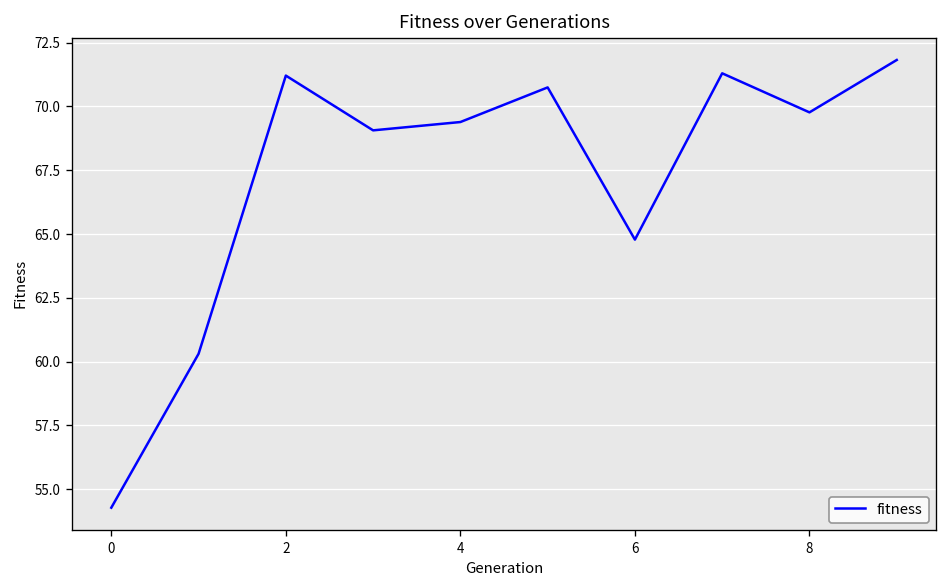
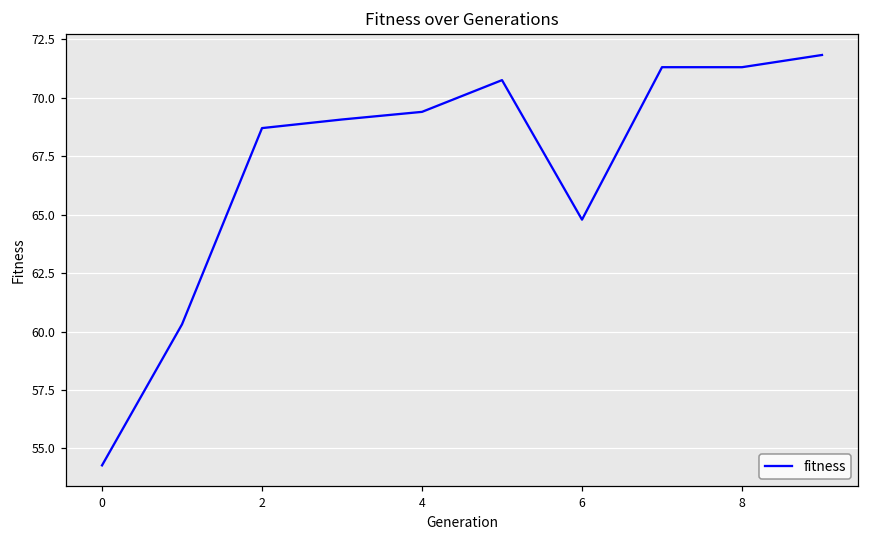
  {
    "0": 54.3,
-   "2": 71.2,
+   "2": 68.7,
    "4": 69.4,
    "6": 64.8,
-   "8": 69.8
+   "8": 71.3
  }
